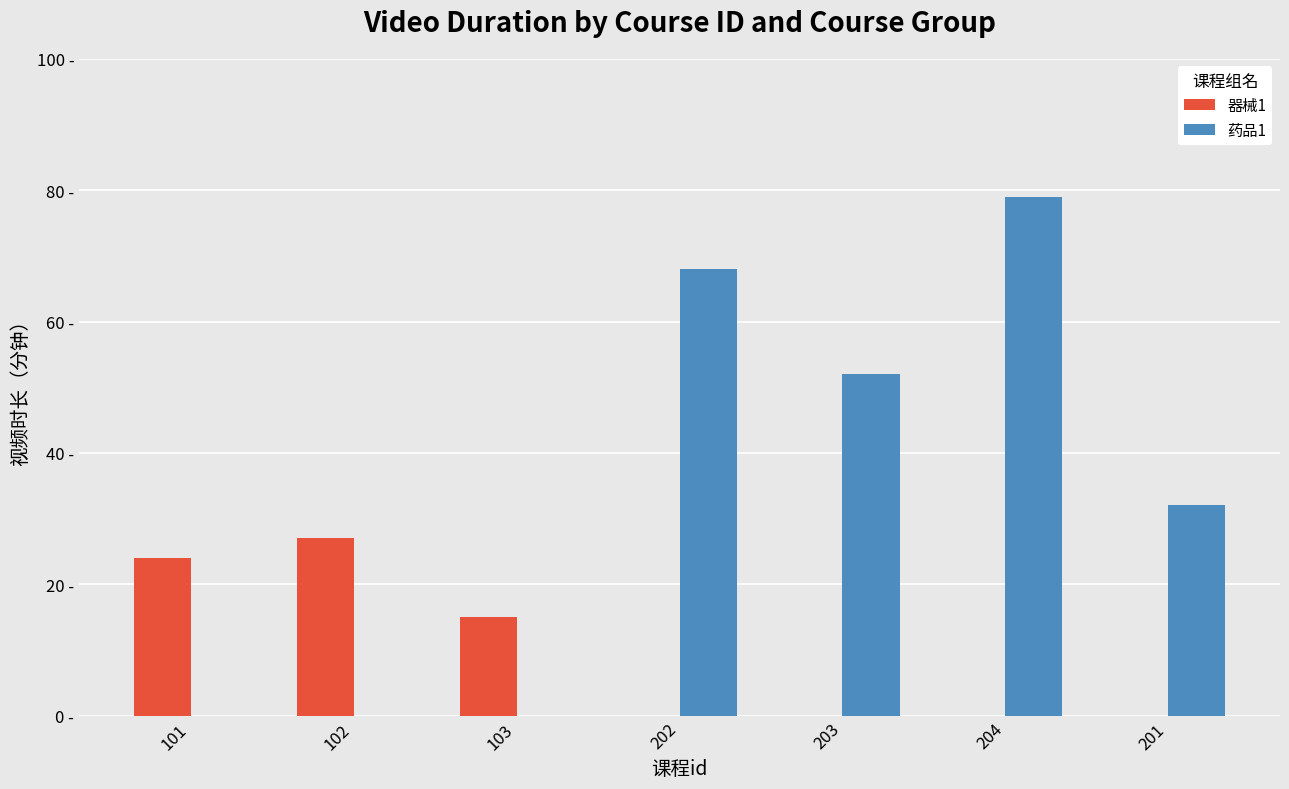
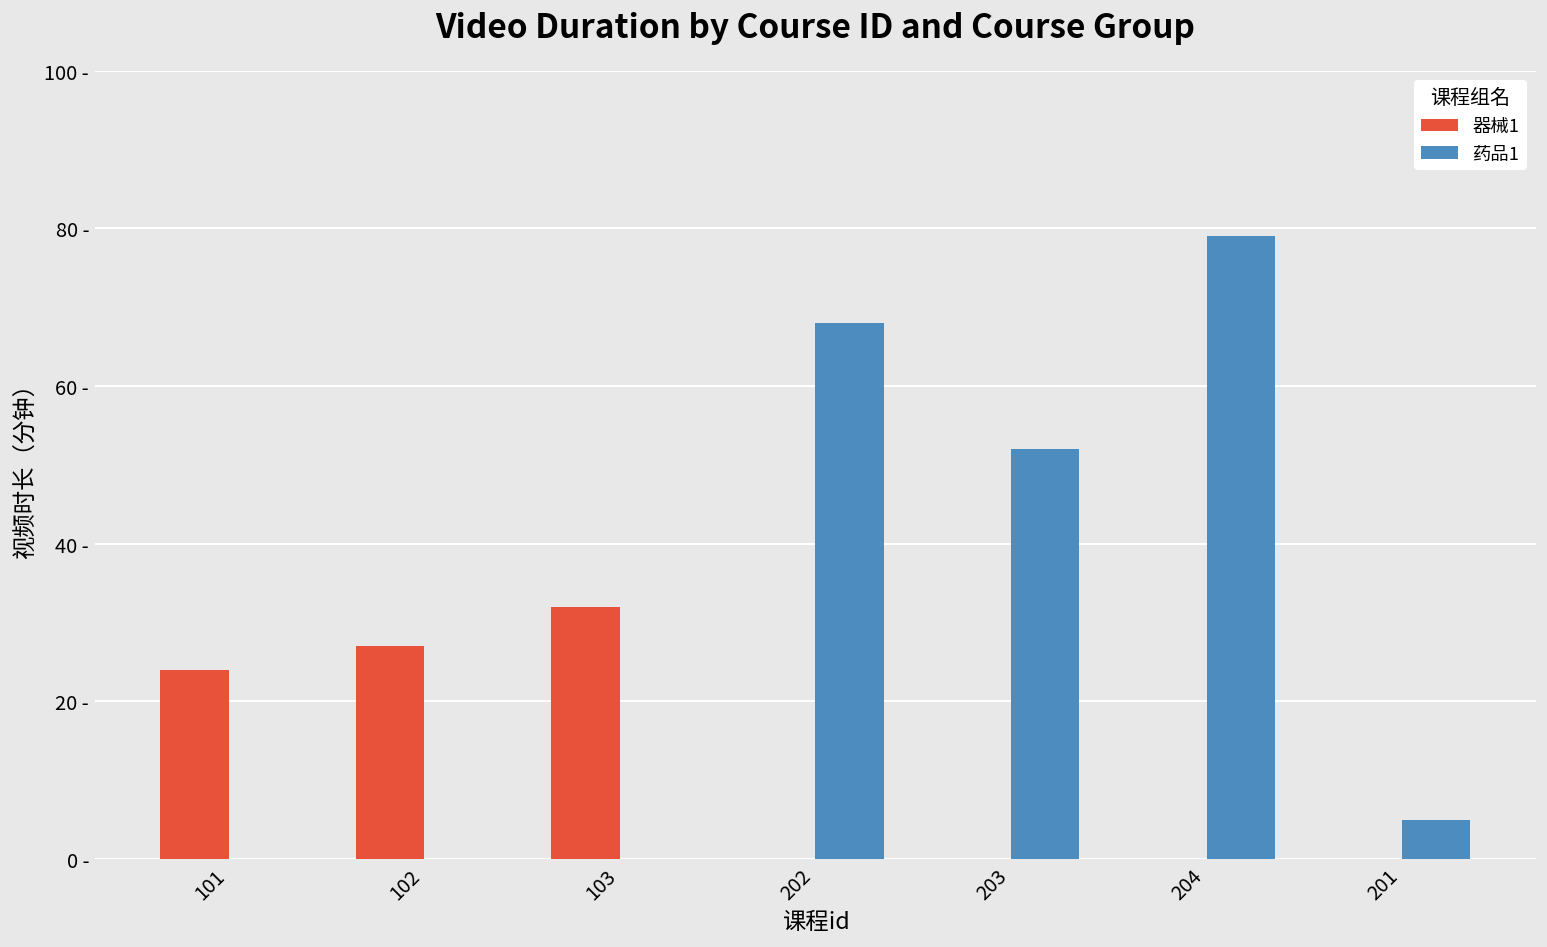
  {
    "器械1": {
      "101": "24 -",
      "102": "27 -",
-     "103": "15 -",
+     "103": "32 -",
      "202": "0 -",
      "203": "0 -",
      "204": "0 -",
      "201": "0 -"
    },
    "药品1": {
      "101": "0 -",
      "102": "0 -",
      "103": "0 -",
      "202": "68 -",
      "203": "52 -",
      "204": "79 -",
-     "201": "32 -"
+     "201": "5 -"
    }
  }
